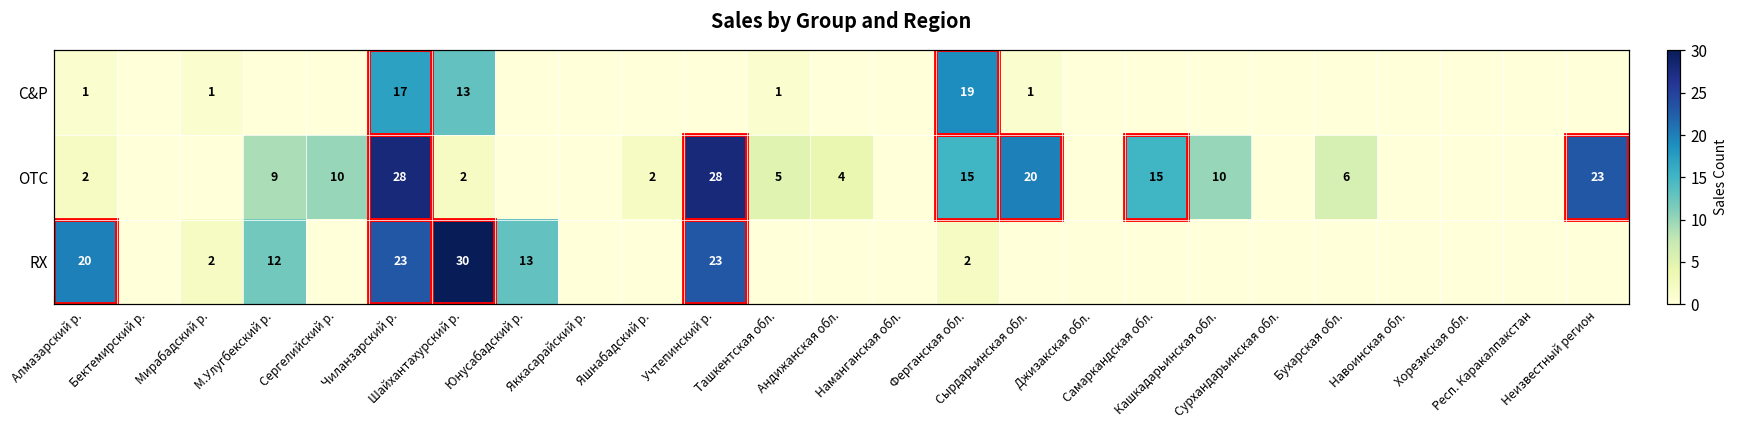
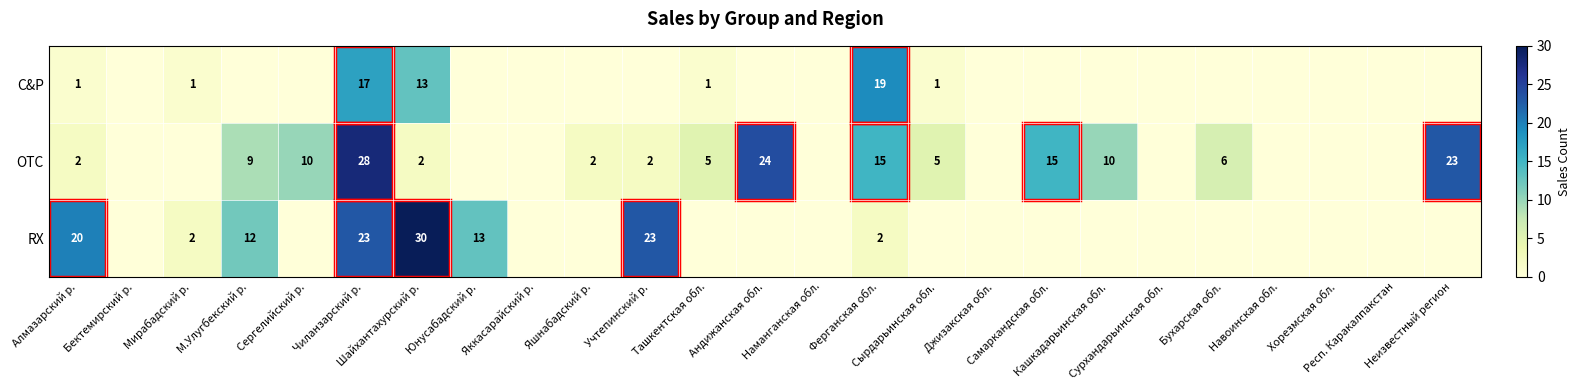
  {
    "C&P": {
      "Алмазарский р.": 1,
      "Мирабадский р.": 1,
      "Чиланзарский р.": 17,
      "Шайхантахурский р.": 13,
      "Ташкентская обл.": 1,
      "Ферганская обл.": 19,
      "Сырдарьинская обл.": 1
    },
    "OTC": {
      "Алмазарский р.": 2,
      "М.Улугбекский р.": 9,
      "Сергелийский р.": 10,
      "Чиланзарский р.": 28,
      "Шайхантахурский р.": 2,
      "Яшнабадский р.": 2,
-     "Учтепинский р.": 28,
+     "Учтепинский р.": 2,
      "Ташкентская обл.": 5,
-     "Андижанская обл.": 4,
+     "Андижанская обл.": 24,
      "Ферганская обл.": 15,
-     "Сырдарьинская обл.": 20,
+     "Сырдарьинская обл.": 5,
      "Самаркандская обл.": 15,
      "Кашкадарьинская обл.": 10,
      "Бухарская обл.": 6,
      "Неизвестный регион": 23
    },
    "RX": {
      "Алмазарский р.": 20,
      "Мирабадский р.": 2,
      "М.Улугбекский р.": 12,
      "Чиланзарский р.": 23,
      "Шайхантахурский р.": 30,
      "Юнусабадский р.": 13,
      "Учтепинский р.": 23,
      "Ферганская обл.": 2
    }
  }
